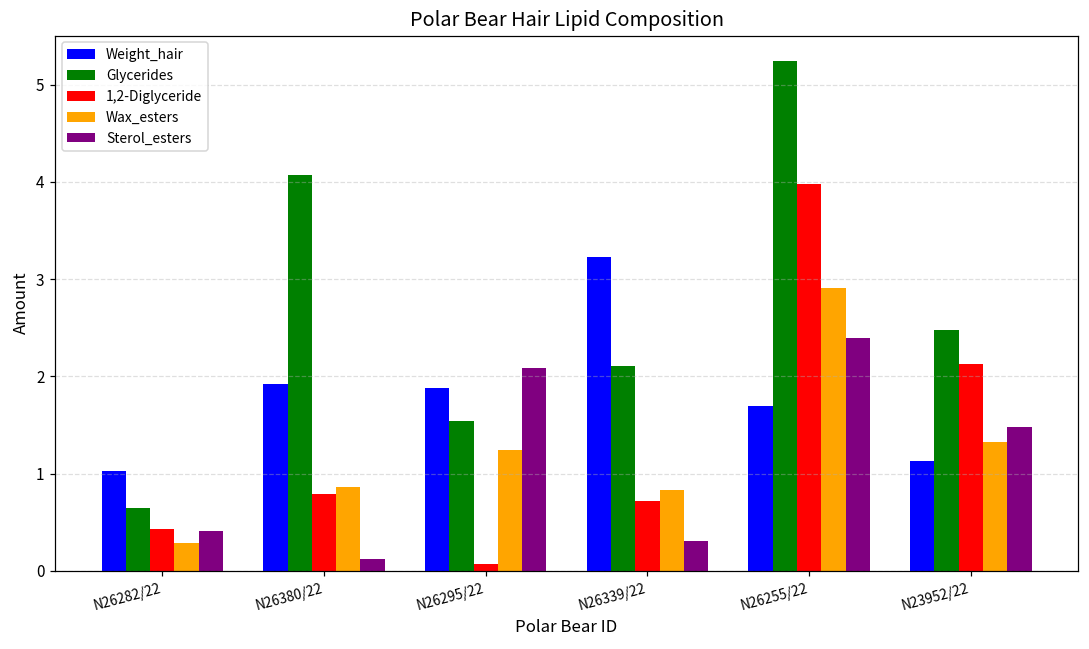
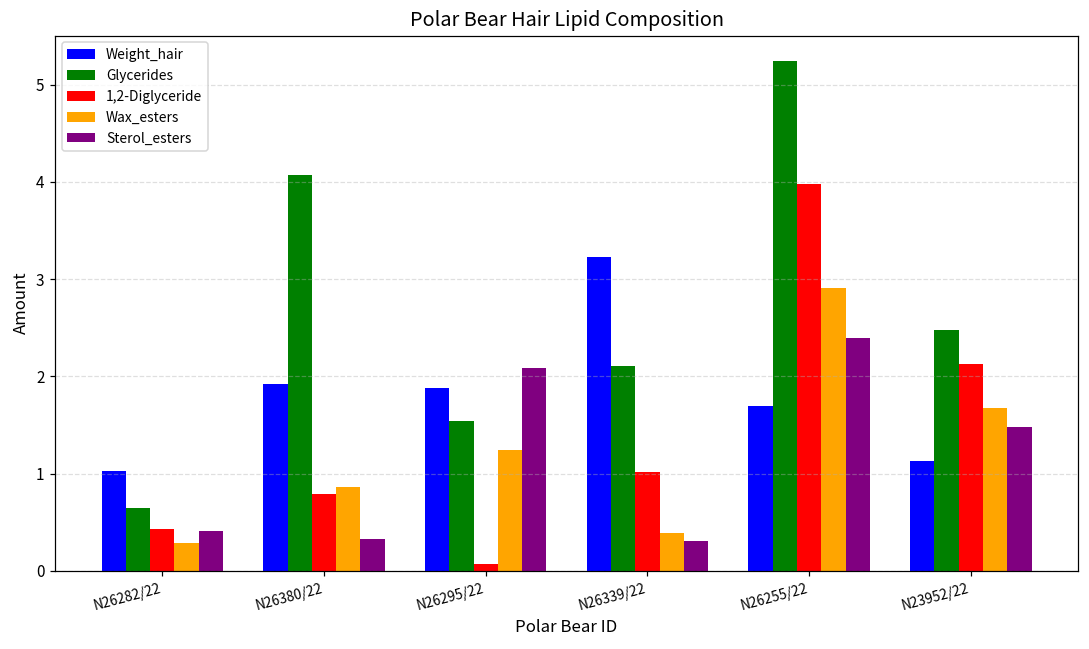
  {
    "Weight_hair": {
      "N26282/22": 1.0,
      "N26380/22": 1.9,
      "N26295/22": 1.9,
      "N26339/22": 3.2,
      "N26255/22": 1.7,
      "N23952/22": 1.1
    },
    "Glycerides": {
      "N26282/22": 0.6,
      "N26380/22": 4.1,
      "N26295/22": 1.5,
      "N26339/22": 2.1,
      "N26255/22": 5.2,
      "N23952/22": 2.5
    },
    "1,2-Diglyceride": {
      "N26282/22": 0.4,
      "N26380/22": 0.8,
      "N26295/22": 0.1,
-     "N26339/22": 0.7,
+     "N26339/22": 1.0,
      "N26255/22": 4.0,
      "N23952/22": 2.1
    },
    "Wax_esters": {
      "N26282/22": 0.3,
      "N26380/22": 0.9,
      "N26295/22": 1.2,
-     "N26339/22": 0.8,
+     "N26339/22": 0.4,
      "N26255/22": 2.9,
-     "N23952/22": 1.3
+     "N23952/22": 1.7
    },
    "Sterol_esters": {
      "N26282/22": 0.4,
-     "N26380/22": 0.1,
+     "N26380/22": 0.3,
      "N26295/22": 2.1,
      "N26339/22": 0.3,
      "N26255/22": 2.4,
      "N23952/22": 1.5
    }
  }
